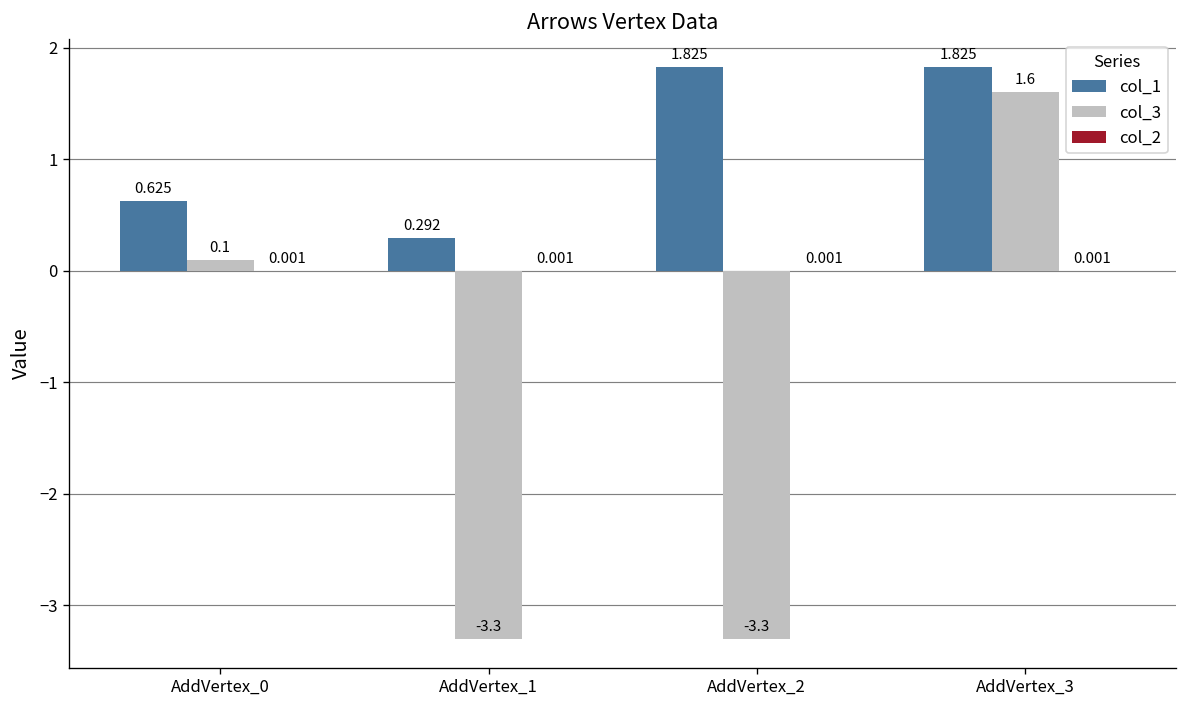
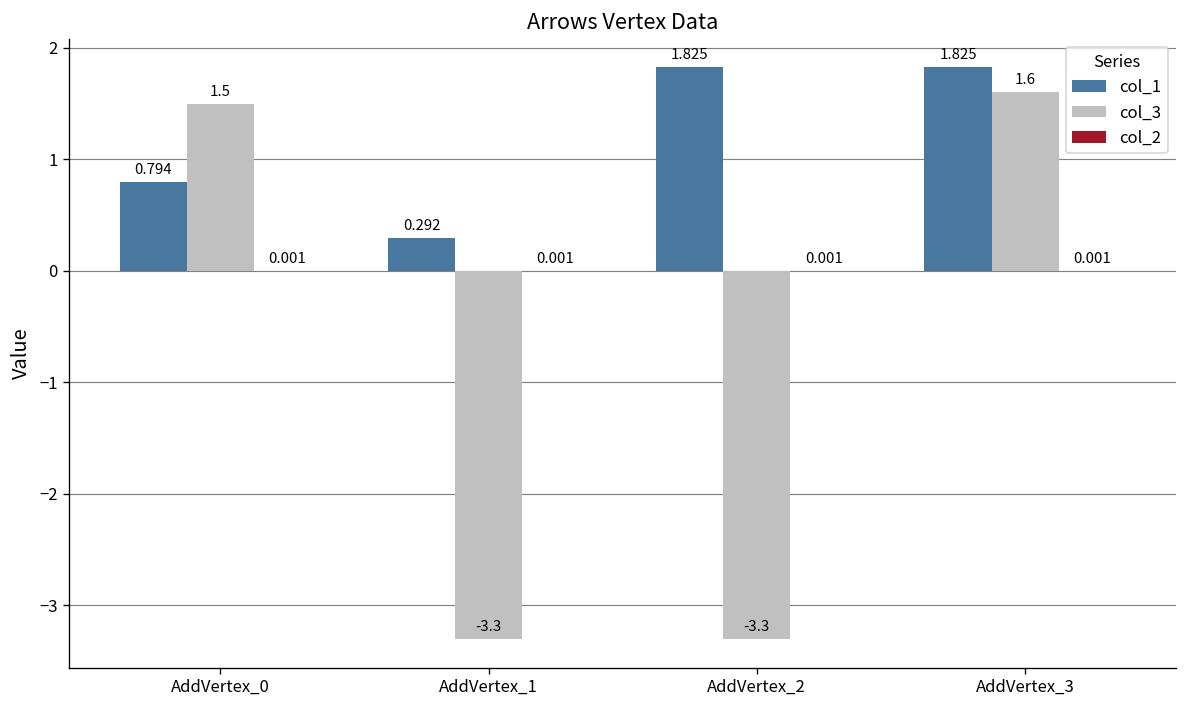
  {
    "col_1": {
-     "AddVertex_0": 0.625,
+     "AddVertex_0": 0.794,
      "AddVertex_1": 0.292,
      "AddVertex_2": 1.825,
      "AddVertex_3": 1.825
    },
    "col_3": {
-     "AddVertex_0": 0.1,
+     "AddVertex_0": 1.5,
      "AddVertex_1": -3.3,
      "AddVertex_2": -3.3,
      "AddVertex_3": 1.6
    },
    "col_2": {
      "AddVertex_0": 0.001,
      "AddVertex_1": 0.001,
      "AddVertex_2": 0.001,
      "AddVertex_3": 0.001
    }
  }
